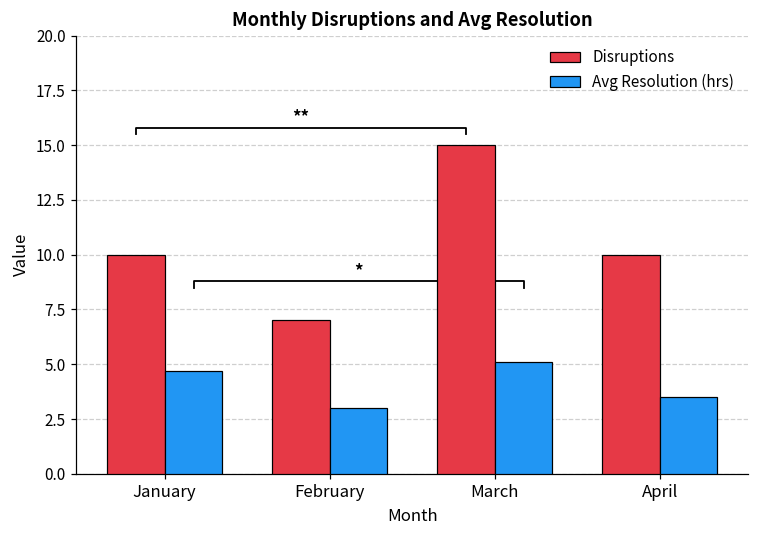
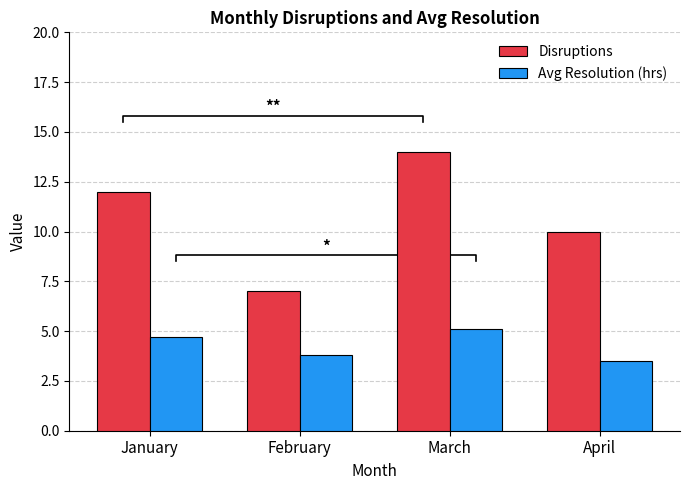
  {
    "Disruptions": {
-     "January": 10,
+     "January": 12,
      "February": 7,
-     "March": 15,
+     "March": 14,
      "April": 10
    },
    "Avg Resolution (hrs)": {
      "January": 4.7,
-     "February": 3.0,
+     "February": 3.8,
      "March": 5.1,
      "April": 3.5
    }
  }
